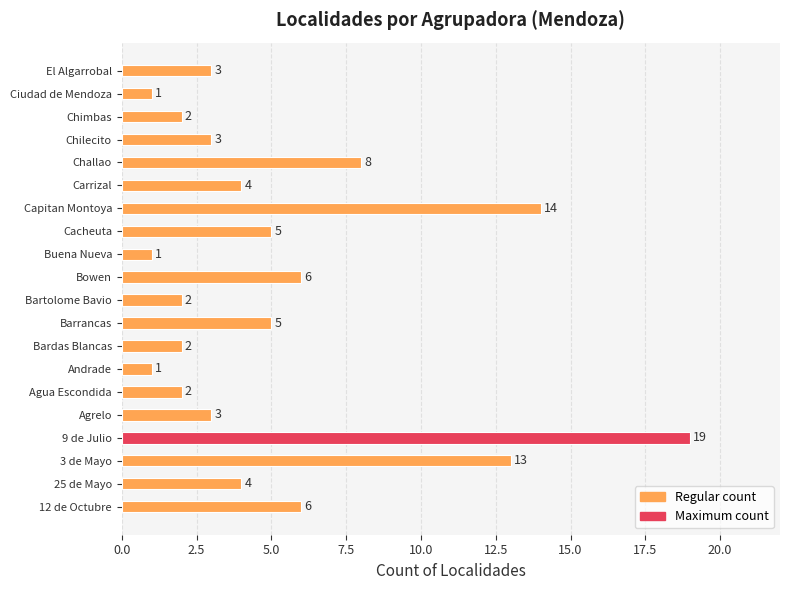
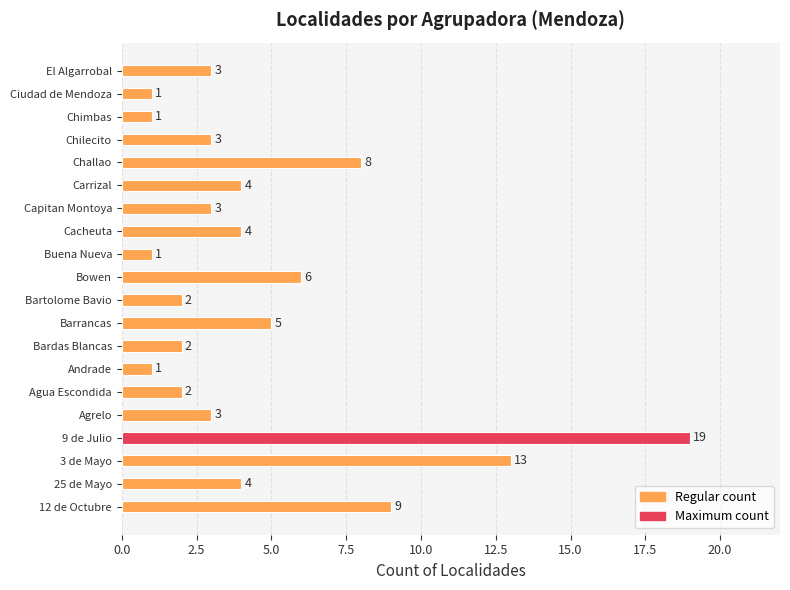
  {
    "El Algarrobal": 3,
    "Ciudad de Mendoza": 1,
-   "Chimbas": 2,
+   "Chimbas": 1,
    "Chilecito": 3,
    "Challao": 8,
    "Carrizal": 4,
-   "Capitan Montoya": 14,
-   "Cacheuta": 5,
+   "Capitan Montoya": 3,
+   "Cacheuta": 4,
    "Buena Nueva": 1,
    "Bowen": 6,
    "Bartolome Bavio": 2,
    "Barrancas": 5,
    "Bardas Blancas": 2,
    "Andrade": 1,
    "Agua Escondida": 2,
    "Agrelo": 3,
    "9 de Julio": 19,
    "3 de Mayo": 13,
    "25 de Mayo": 4,
-   "12 de Octubre": 6
+   "12 de Octubre": 9
  }
